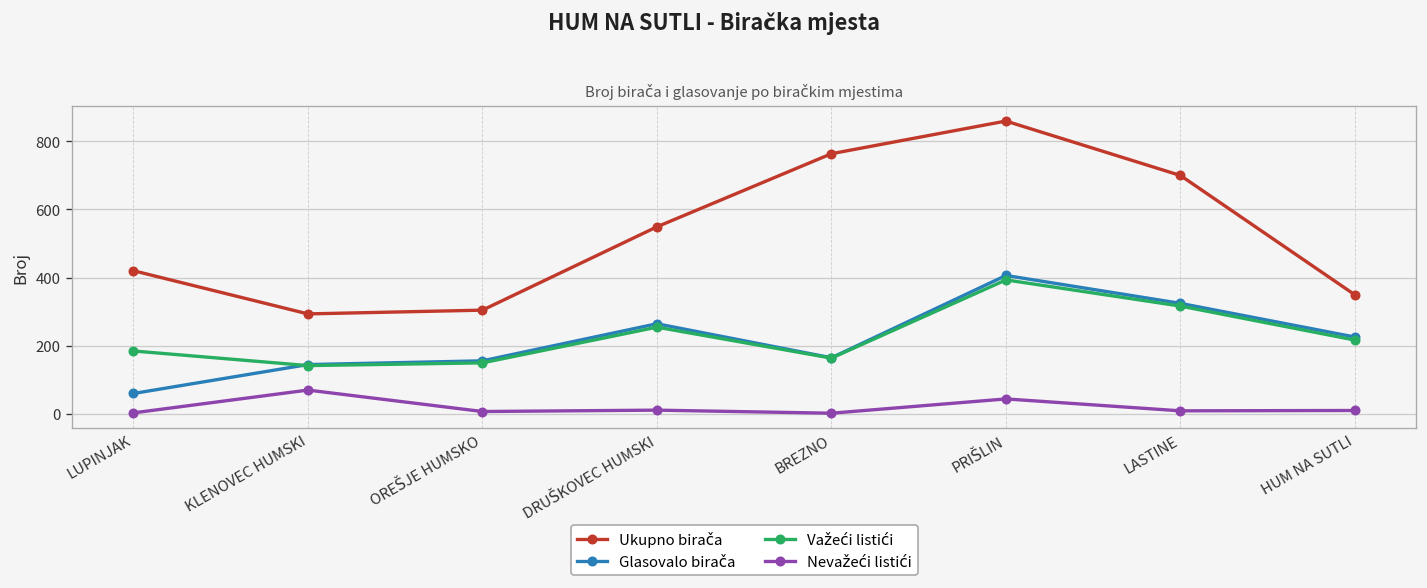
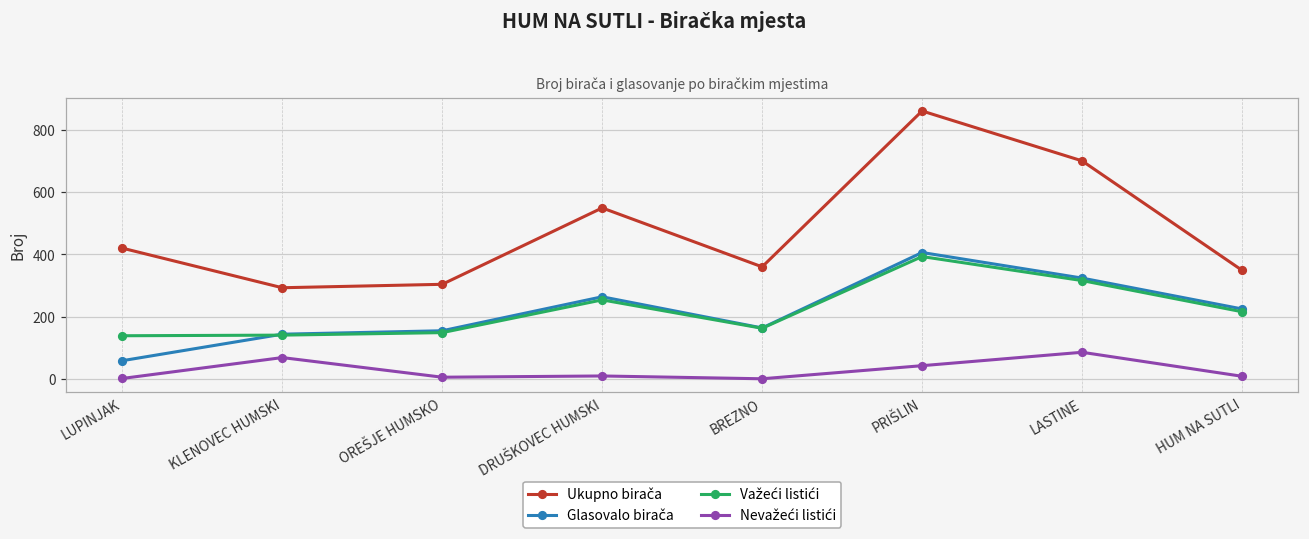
  {
    "Ukupno birača": {
      "LUPINJAK": 420,
      "KLENOVEC HUMSKI": 290,
      "OREŠJE HUMSKO": 300,
      "DRUŠKOVEC HUMSKI": 550,
-     "BREZNO": 760,
+     "BREZNO": 360,
      "PRIŠLIN": 860,
      "LASTINE": 700,
      "HUM NA SUTLI": 350
    },
    "Glasovalo birača": {
      "LUPINJAK": 60,
      "DRUŠKOVEC HUMSKI": 260,
      "PRIŠLIN": 410
    },
    "Važeći listići": {
-     "LUPINJAK": 180,
+     "LUPINJAK": 140,
      "DRUŠKOVEC HUMSKI": 250,
      "PRIŠLIN": 390
    },
    "Nevažeći listići": {
      "LUPINJAK": 0,
      "KLENOVEC HUMSKI": 70,
      "OREŠJE HUMSKO": 10,
      "DRUŠKOVEC HUMSKI": 10,
      "BREZNO": 0,
      "PRIŠLIN": 40,
-     "LASTINE": 10,
+     "LASTINE": 90,
      "HUM NA SUTLI": 10
    }
  }
